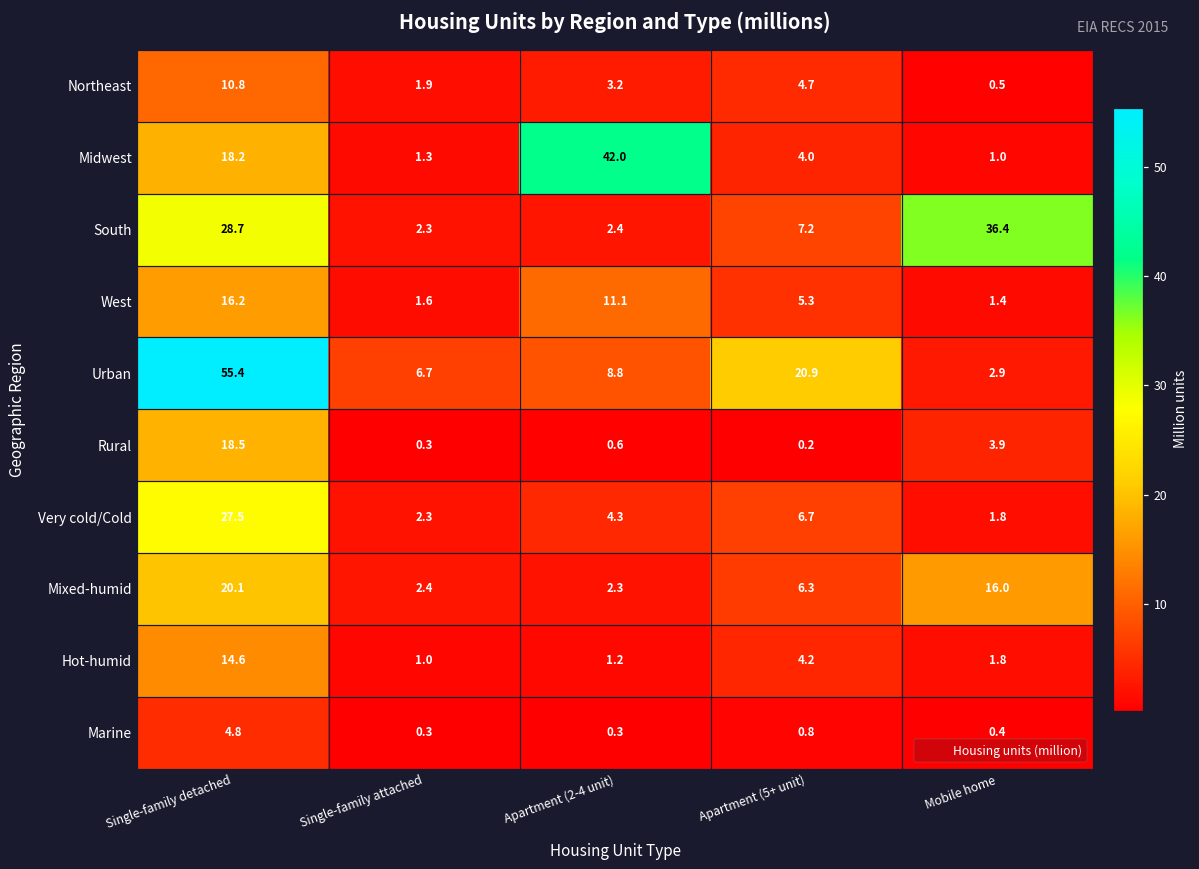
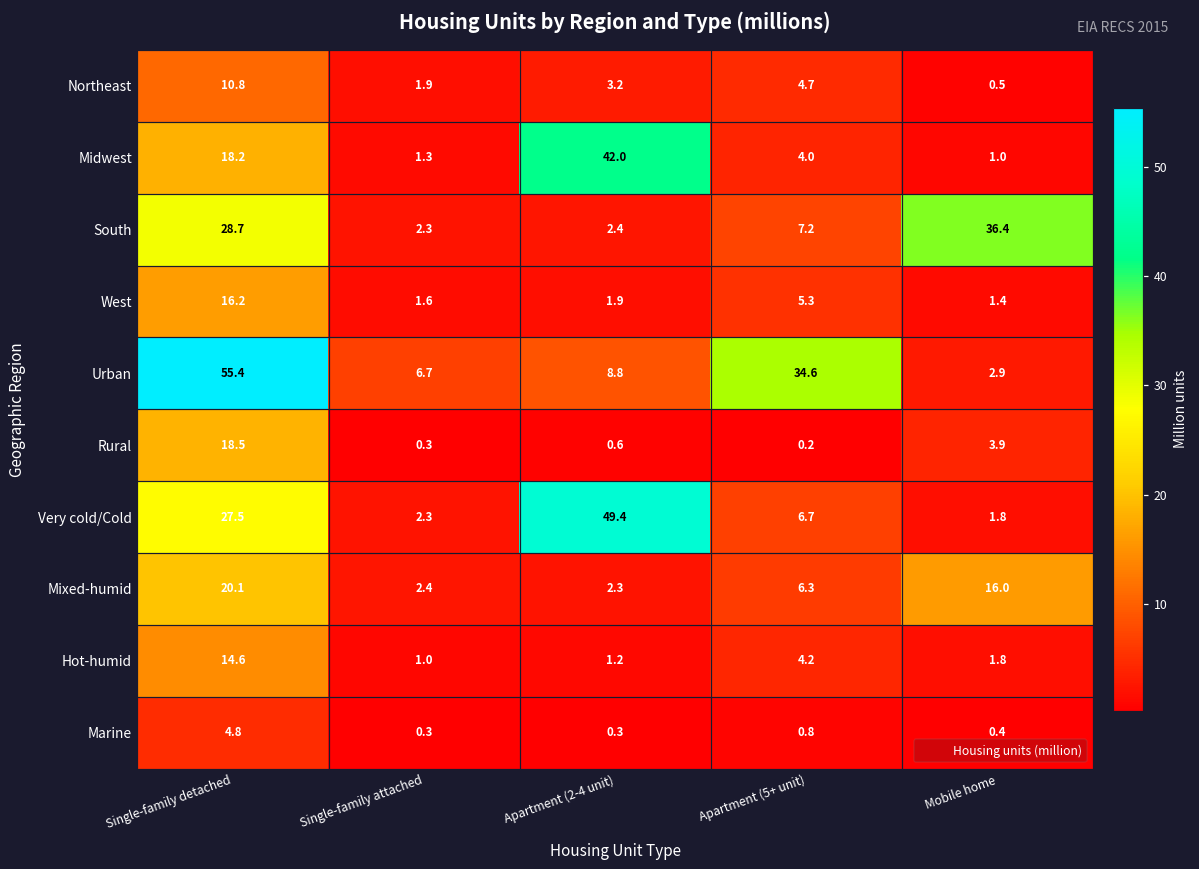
  {
    "Northeast": {
      "Single-family detached": 10.8,
      "Single-family attached": 1.9,
      "Apartment (2-4 unit)": 3.2,
      "Apartment (5+ unit)": 4.7,
      "Mobile home": 0.5
    },
    "Midwest": {
      "Single-family detached": 18.2,
      "Single-family attached": 1.3,
      "Apartment (2-4 unit)": 42.0,
      "Apartment (5+ unit)": 4.0,
      "Mobile home": 1.0
    },
    "South": {
      "Single-family detached": 28.7,
      "Single-family attached": 2.3,
      "Apartment (2-4 unit)": 2.4,
      "Apartment (5+ unit)": 7.2,
      "Mobile home": 36.4
    },
    "West": {
      "Single-family detached": 16.2,
      "Single-family attached": 1.6,
-     "Apartment (2-4 unit)": 11.1,
+     "Apartment (2-4 unit)": 1.9,
      "Apartment (5+ unit)": 5.3,
      "Mobile home": 1.4
    },
    "Urban": {
      "Single-family detached": 55.4,
      "Single-family attached": 6.7,
      "Apartment (2-4 unit)": 8.8,
-     "Apartment (5+ unit)": 20.9,
+     "Apartment (5+ unit)": 34.6,
      "Mobile home": 2.9
    },
    "Rural": {
      "Single-family detached": 18.5,
      "Single-family attached": 0.3,
      "Apartment (2-4 unit)": 0.6,
      "Apartment (5+ unit)": 0.2,
      "Mobile home": 3.9
    },
    "Very cold/Cold": {
      "Single-family detached": 27.5,
      "Single-family attached": 2.3,
-     "Apartment (2-4 unit)": 4.3,
+     "Apartment (2-4 unit)": 49.4,
      "Apartment (5+ unit)": 6.7,
      "Mobile home": 1.8
    },
    "Mixed-humid": {
      "Single-family detached": 20.1,
      "Single-family attached": 2.4,
      "Apartment (2-4 unit)": 2.3,
      "Apartment (5+ unit)": 6.3,
      "Mobile home": 16.0
    },
    "Hot-humid": {
      "Single-family detached": 14.6,
      "Single-family attached": 1.0,
      "Apartment (2-4 unit)": 1.2,
      "Apartment (5+ unit)": 4.2,
      "Mobile home": 1.8
    },
    "Marine": {
      "Single-family detached": 4.8,
      "Single-family attached": 0.3,
      "Apartment (2-4 unit)": 0.3,
      "Apartment (5+ unit)": 0.8,
      "Mobile home": 0.4
    }
  }
